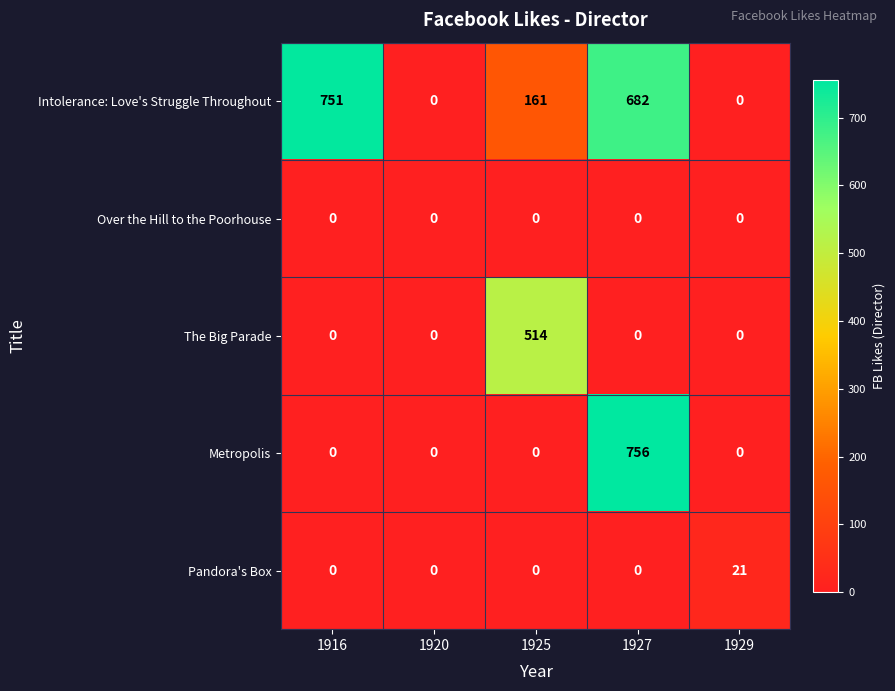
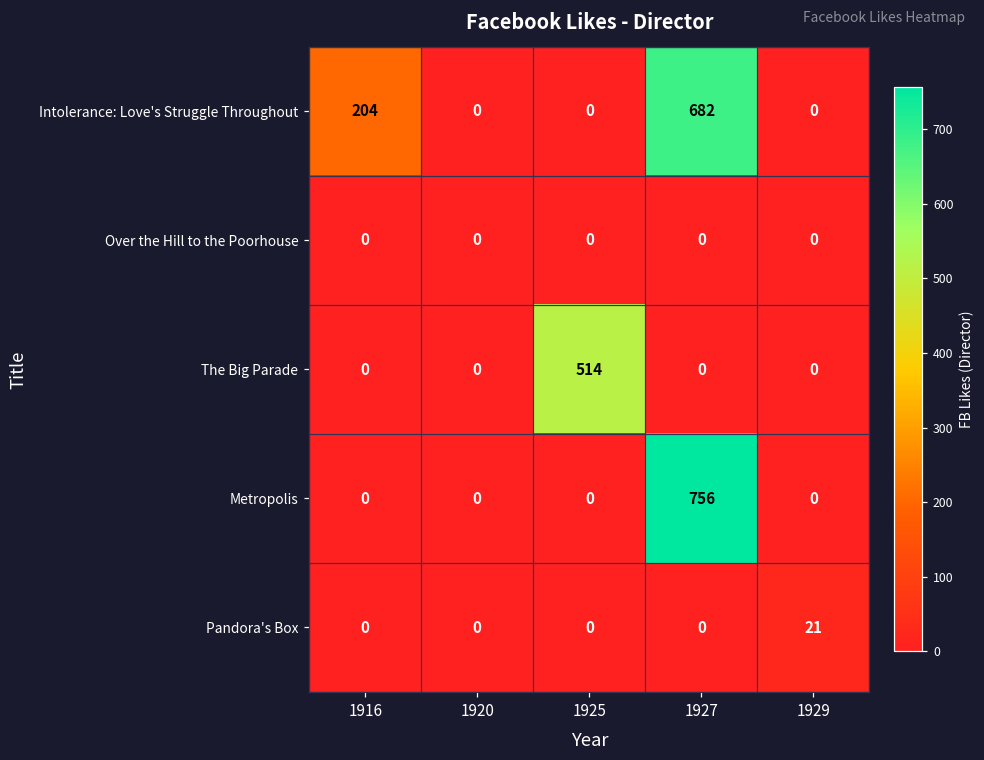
  {
    "Intolerance: Love's Struggle Throughout": {
-     "1916": 751,
+     "1916": 204,
      "1920": 0,
-     "1925": 161,
+     "1925": 0,
      "1927": 682,
      "1929": 0
    },
    "Over the Hill to the Poorhouse": {
      "1916": 0,
      "1920": 0,
      "1925": 0,
      "1927": 0,
      "1929": 0
    },
    "The Big Parade": {
      "1916": 0,
      "1920": 0,
      "1925": 514,
      "1927": 0,
      "1929": 0
    },
    "Metropolis": {
      "1916": 0,
      "1920": 0,
      "1925": 0,
      "1927": 756,
      "1929": 0
    },
    "Pandora's Box": {
      "1916": 0,
      "1920": 0,
      "1925": 0,
      "1927": 0,
      "1929": 21
    }
  }
